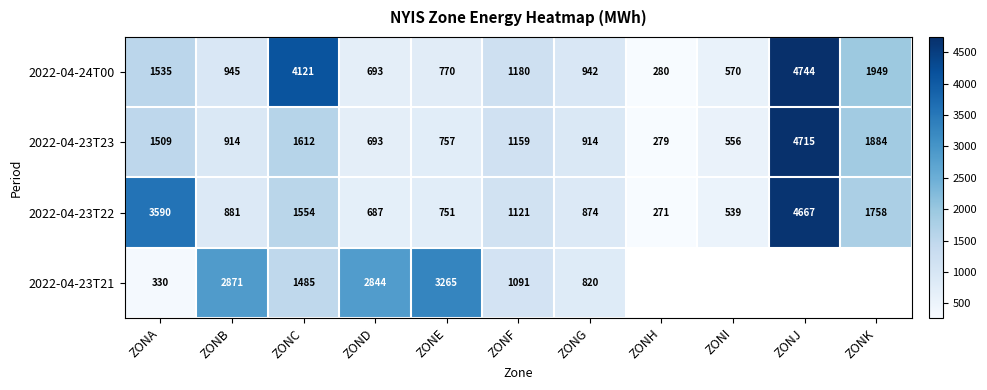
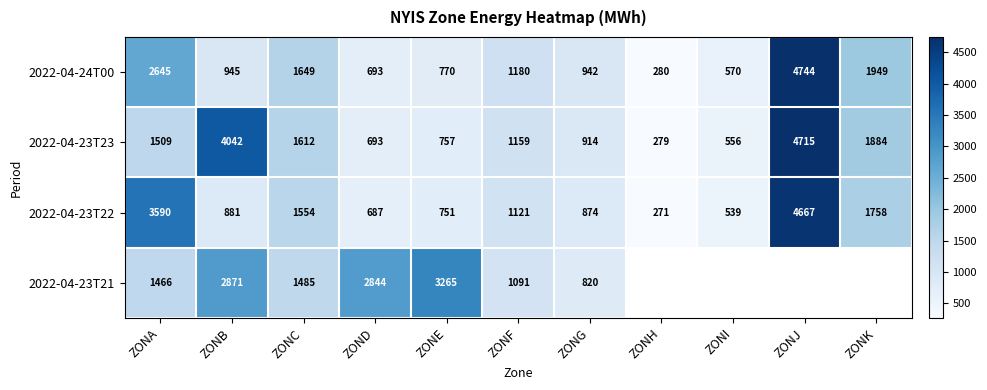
  {
    "2022-04-24T00": {
-     "ZONA": 1535,
+     "ZONA": 2645,
      "ZONB": 945,
-     "ZONC": 4121,
+     "ZONC": 1649,
      "ZOND": 693,
      "ZONE": 770,
      "ZONF": 1180,
      "ZONG": 942,
      "ZONH": 280,
      "ZONI": 570,
      "ZONJ": 4744,
      "ZONK": 1949
    },
    "2022-04-23T23": {
      "ZONA": 1509,
-     "ZONB": 914,
+     "ZONB": 4042,
      "ZONC": 1612,
      "ZOND": 693,
      "ZONE": 757,
      "ZONF": 1159,
      "ZONG": 914,
      "ZONH": 279,
      "ZONI": 556,
      "ZONJ": 4715,
      "ZONK": 1884
    },
    "2022-04-23T22": {
      "ZONA": 3590,
      "ZONB": 881,
      "ZONC": 1554,
      "ZOND": 687,
      "ZONE": 751,
      "ZONF": 1121,
      "ZONG": 874,
      "ZONH": 271,
      "ZONI": 539,
      "ZONJ": 4667,
      "ZONK": 1758
    },
    "2022-04-23T21": {
-     "ZONA": 330,
+     "ZONA": 1466,
      "ZONB": 2871,
      "ZONC": 1485,
      "ZOND": 2844,
      "ZONE": 3265,
      "ZONF": 1091,
      "ZONG": 820
    }
  }
